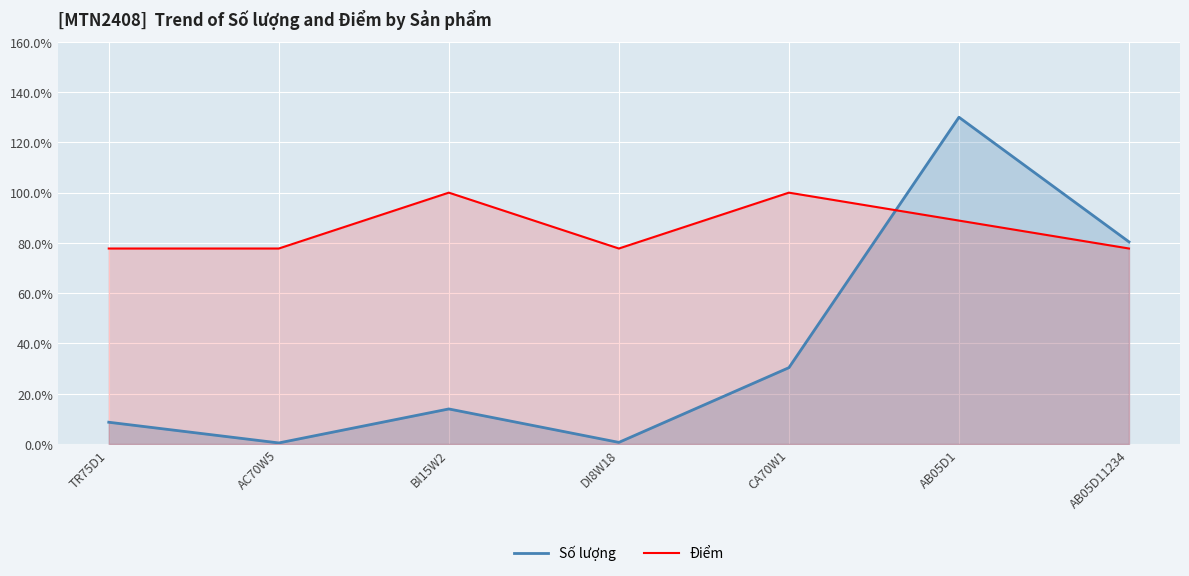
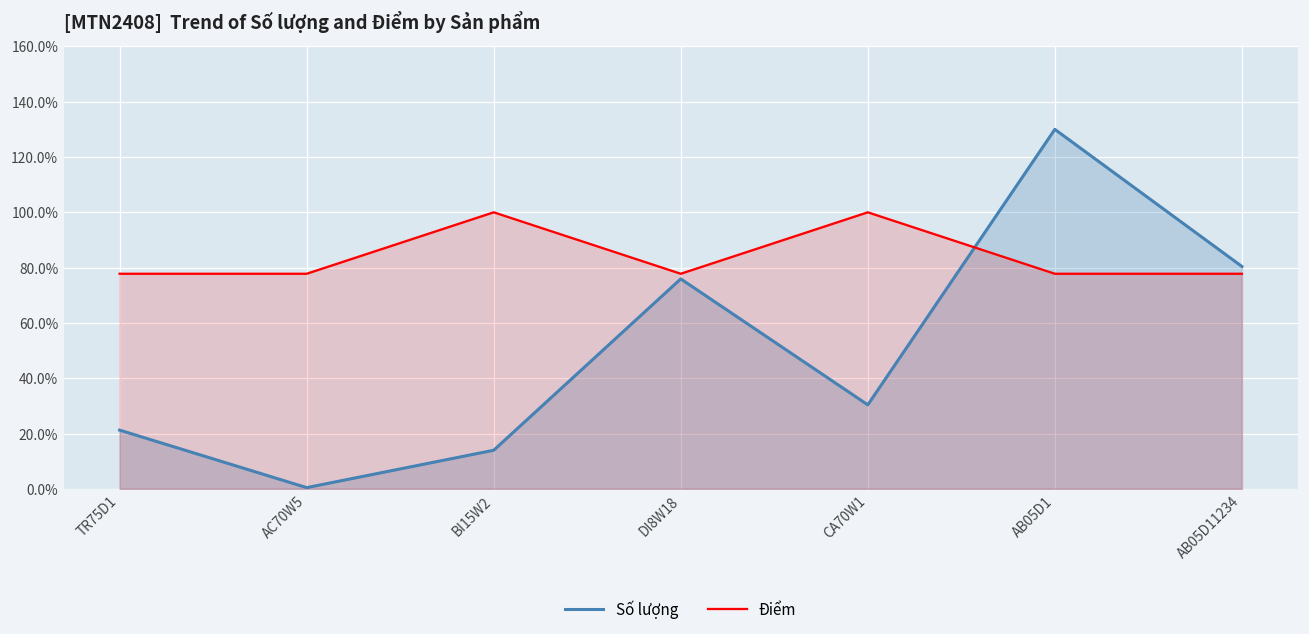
  {
    "Số lượng": {
-     "TR75D1": "9%",
+     "TR75D1": "21%",
      "AC70W5": "0%",
      "BI15W2": "14%",
-     "DI8W18": "1%",
+     "DI8W18": "76%",
      "CA70W1": "30%",
      "AB05D1": "130%",
      "AB05D11234": "80%"
    },
    "Điểm": {
      "TR75D1": "78%",
      "AC70W5": "78%",
      "BI15W2": "100%",
      "DI8W18": "78%",
      "CA70W1": "100%",
-     "AB05D1": "89%",
+     "AB05D1": "78%",
      "AB05D11234": "78%"
    }
  }
